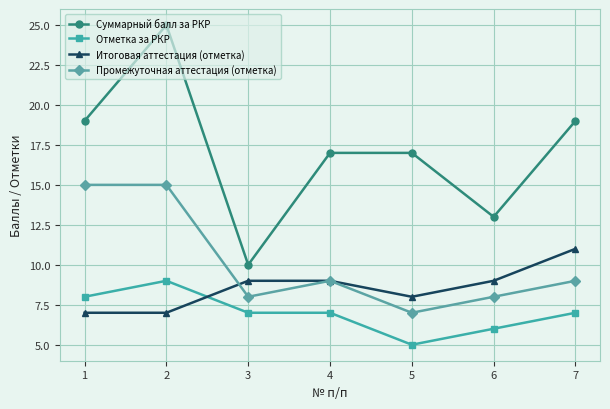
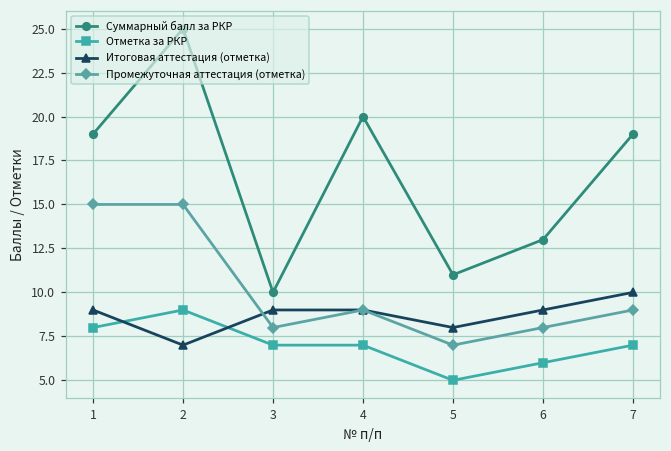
  {
    "Суммарный балл за РКР": {
      "1": 19,
      "3": 10,
-     "4": 17,
-     "5": 17,
+     "4": 20,
+     "5": 11,
      "6": 13,
      "7": 19
    },
    "Итоговая аттестация (отметка)": {
-     "1": 7,
+     "1": 9,
      "2": 7,
      "3": 9,
      "5": 8,
      "6": 9,
-     "7": 11
+     "7": 10
    }
  }
